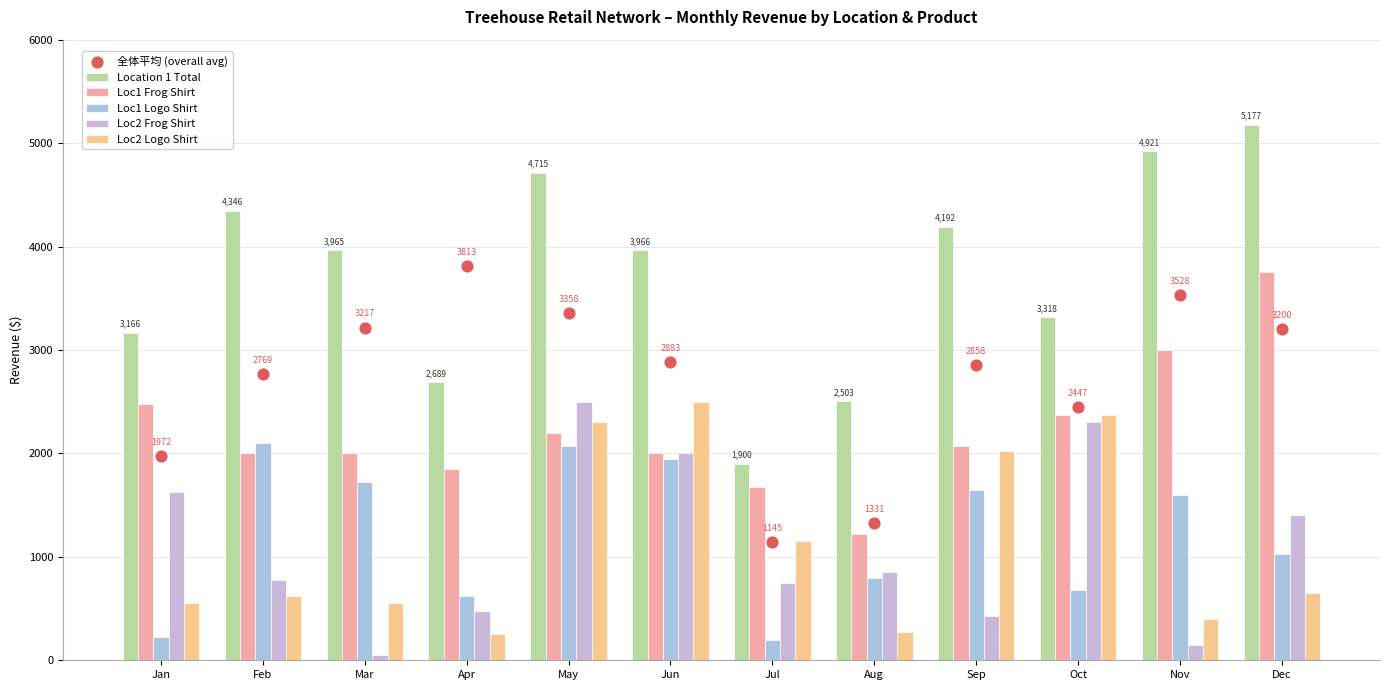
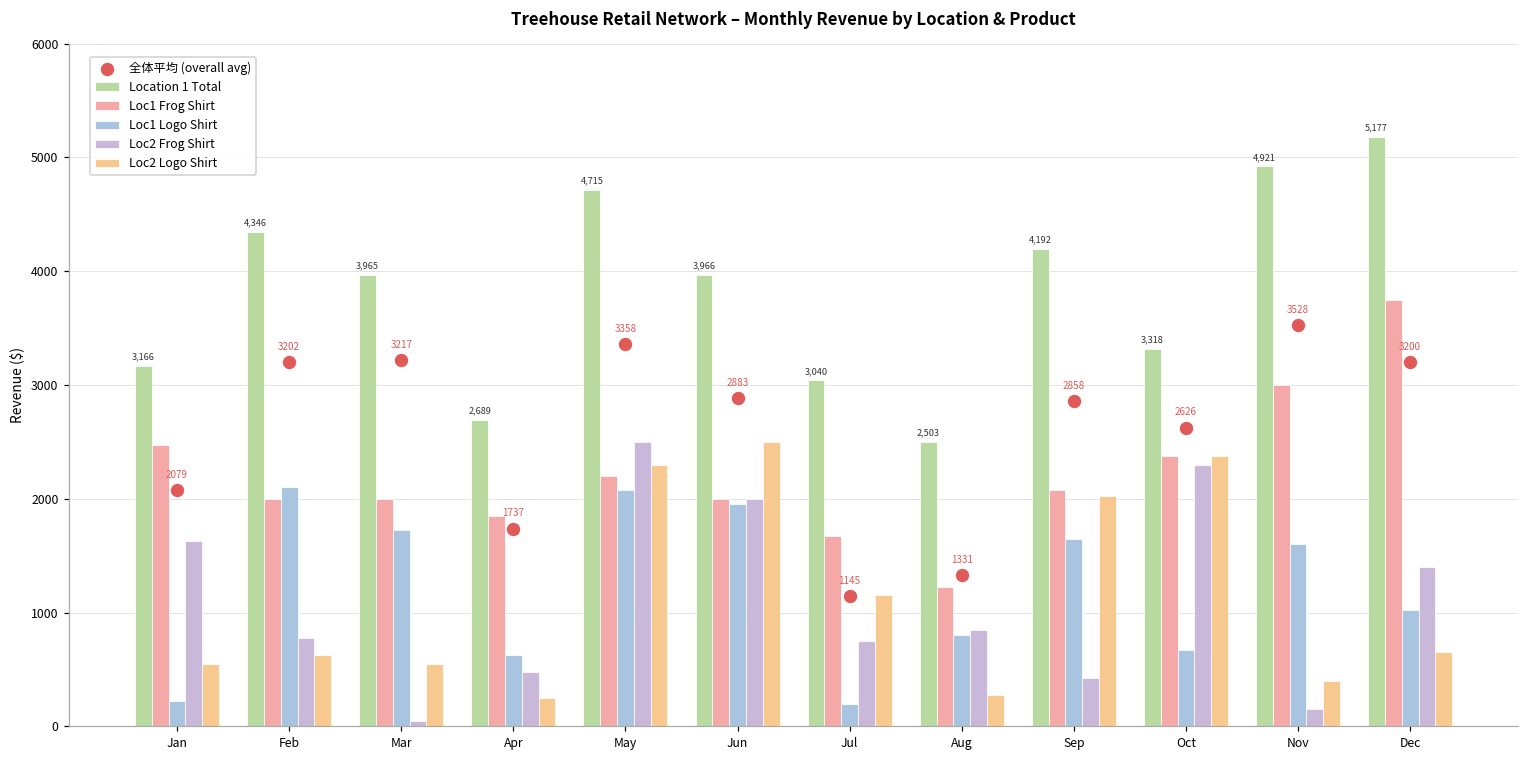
  {
    "Location 1 Total": {
      "Jan": "3,166",
      "Feb": "4,346",
      "Mar": "3,965",
      "Apr": "2,689",
      "May": "4,715",
      "Jun": "3,966",
-     "Jul": "1,900",
+     "Jul": "3,040",
      "Aug": "2,503",
      "Sep": "4,192",
      "Oct": "3,318",
      "Nov": "4,921",
      "Dec": "5,177"
    },
    "全体平均 (overall avg)": {
-     "Jan": "1972",
-     "Feb": "2769",
-     "Apr": "3813",
-     "Oct": "2447"
+     "Jan": "2079",
+     "Feb": "3202",
+     "Apr": "1737",
+     "Oct": "2626"
    }
  }
